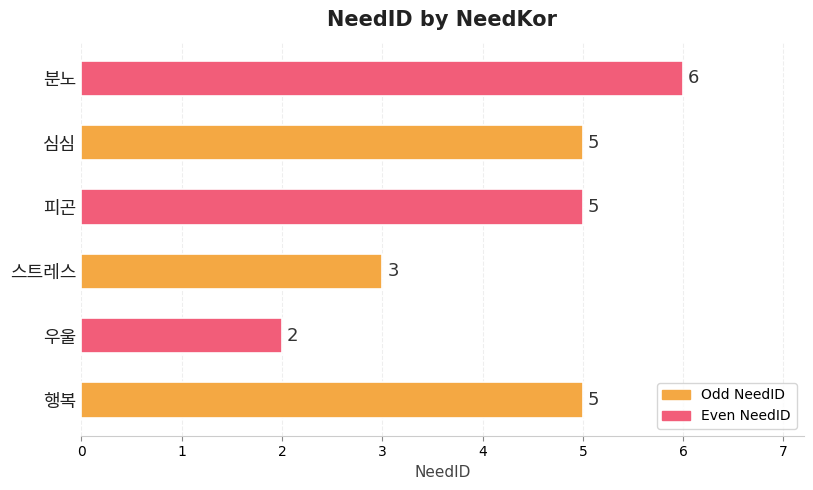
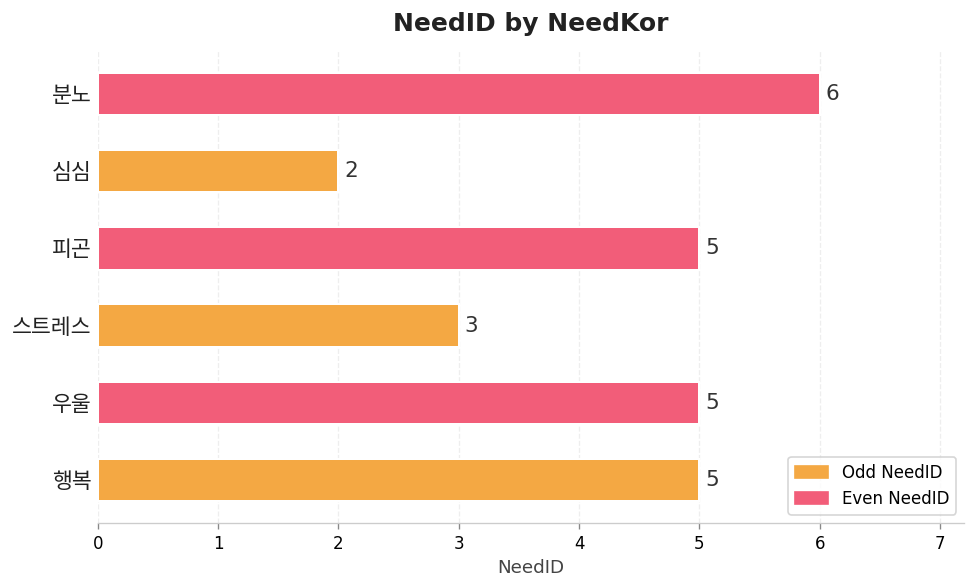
  {
    "분노": 6,
-   "심심": 5,
+   "심심": 2,
    "피곤": 5,
    "스트레스": 3,
-   "우울": 2,
+   "우울": 5,
    "행복": 5
  }
